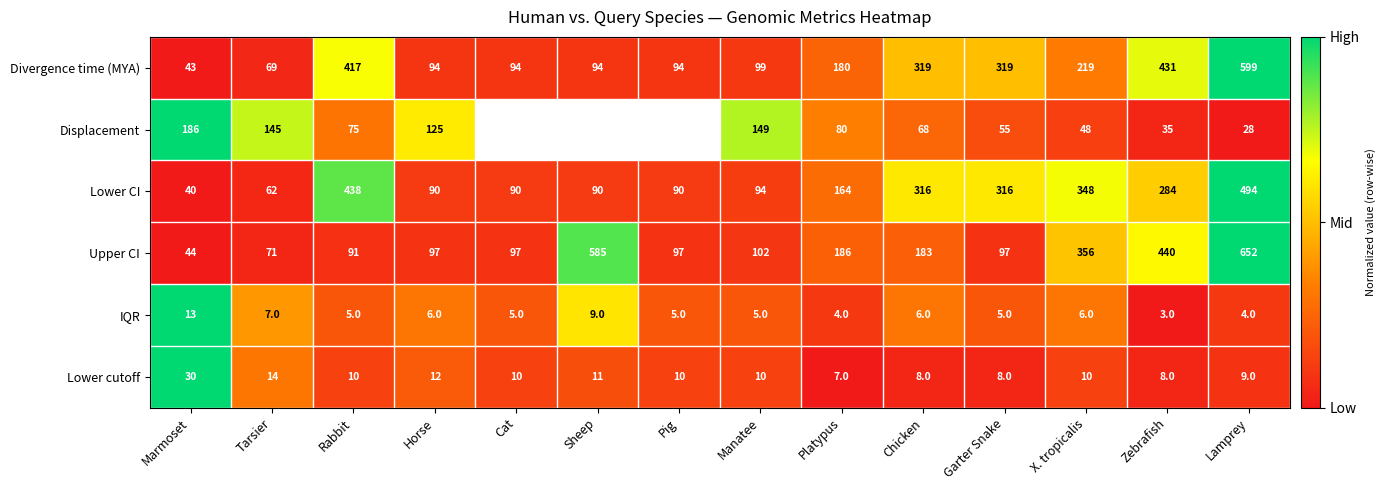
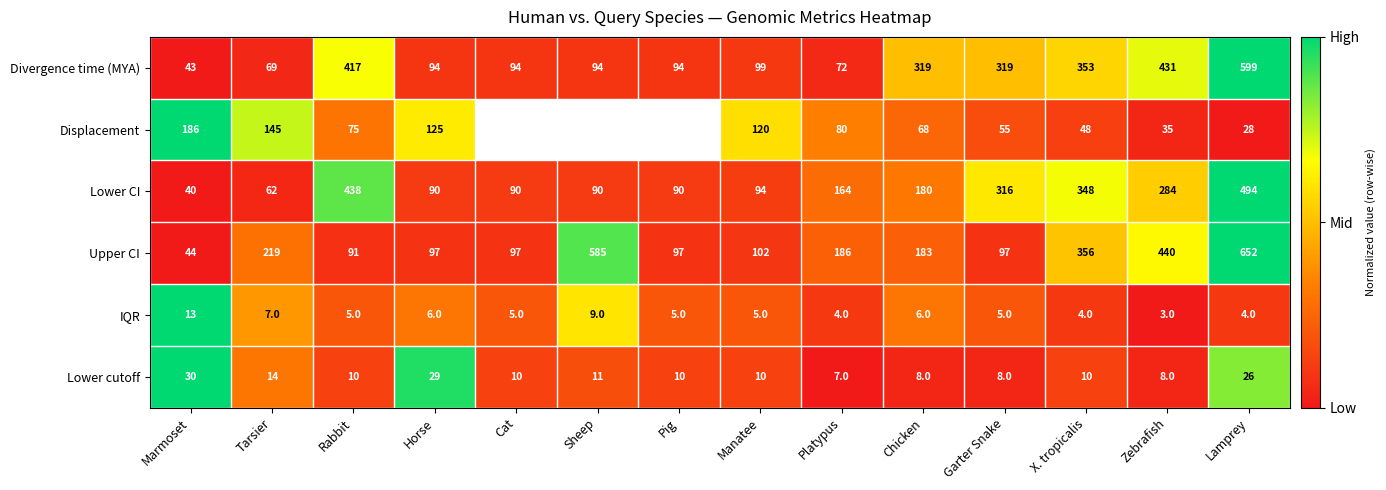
  {
    "Divergence time (MYA)": {
      "Marmoset": 43,
      "Tarsier": 69,
      "Rabbit": 417,
      "Horse": 94,
      "Cat": 94,
      "Sheep": 94,
      "Pig": 94,
      "Manatee": 99,
-     "Platypus": 180,
+     "Platypus": 72,
      "Chicken": 319,
      "Garter Snake": 319,
-     "X. tropicalis": 219,
+     "X. tropicalis": 353,
      "Zebrafish": 431,
      "Lamprey": 599
    },
    "Displacement": {
      "Marmoset": 186,
      "Tarsier": 145,
      "Rabbit": 75,
      "Horse": 125,
-     "Manatee": 149,
+     "Manatee": 120,
      "Platypus": 80,
      "Chicken": 68,
      "Garter Snake": 55,
      "X. tropicalis": 48,
      "Zebrafish": 35,
      "Lamprey": 28
    },
    "Lower CI": {
      "Marmoset": 40,
      "Tarsier": 62,
      "Rabbit": 438,
      "Horse": 90,
      "Cat": 90,
      "Sheep": 90,
      "Pig": 90,
      "Manatee": 94,
      "Platypus": 164,
-     "Chicken": 316,
+     "Chicken": 180,
      "Garter Snake": 316,
      "X. tropicalis": 348,
      "Zebrafish": 284,
      "Lamprey": 494
    },
    "Upper CI": {
      "Marmoset": 44,
-     "Tarsier": 71,
+     "Tarsier": 219,
      "Rabbit": 91,
      "Horse": 97,
      "Cat": 97,
      "Sheep": 585,
      "Pig": 97,
      "Manatee": 102,
      "Platypus": 186,
      "Chicken": 183,
      "Garter Snake": 97,
      "X. tropicalis": 356,
      "Zebrafish": 440,
      "Lamprey": 652
    },
    "IQR": {
      "Marmoset": 13,
      "Tarsier": 7.0,
      "Rabbit": 5.0,
      "Horse": 6.0,
      "Cat": 5.0,
      "Sheep": 9.0,
      "Pig": 5.0,
      "Manatee": 5.0,
      "Platypus": 4.0,
      "Chicken": 6.0,
      "Garter Snake": 5.0,
-     "X. tropicalis": 6.0,
+     "X. tropicalis": 4.0,
      "Zebrafish": 3.0,
      "Lamprey": 4.0
    },
    "Lower cutoff": {
      "Marmoset": 30,
      "Tarsier": 14,
      "Rabbit": 10,
-     "Horse": 12,
+     "Horse": 29,
      "Cat": 10,
      "Sheep": 11,
      "Pig": 10,
      "Manatee": 10,
      "Platypus": 7.0,
      "Chicken": 8.0,
      "Garter Snake": 8.0,
      "X. tropicalis": 10,
      "Zebrafish": 8.0,
-     "Lamprey": 9.0
+     "Lamprey": 26
    }
  }
